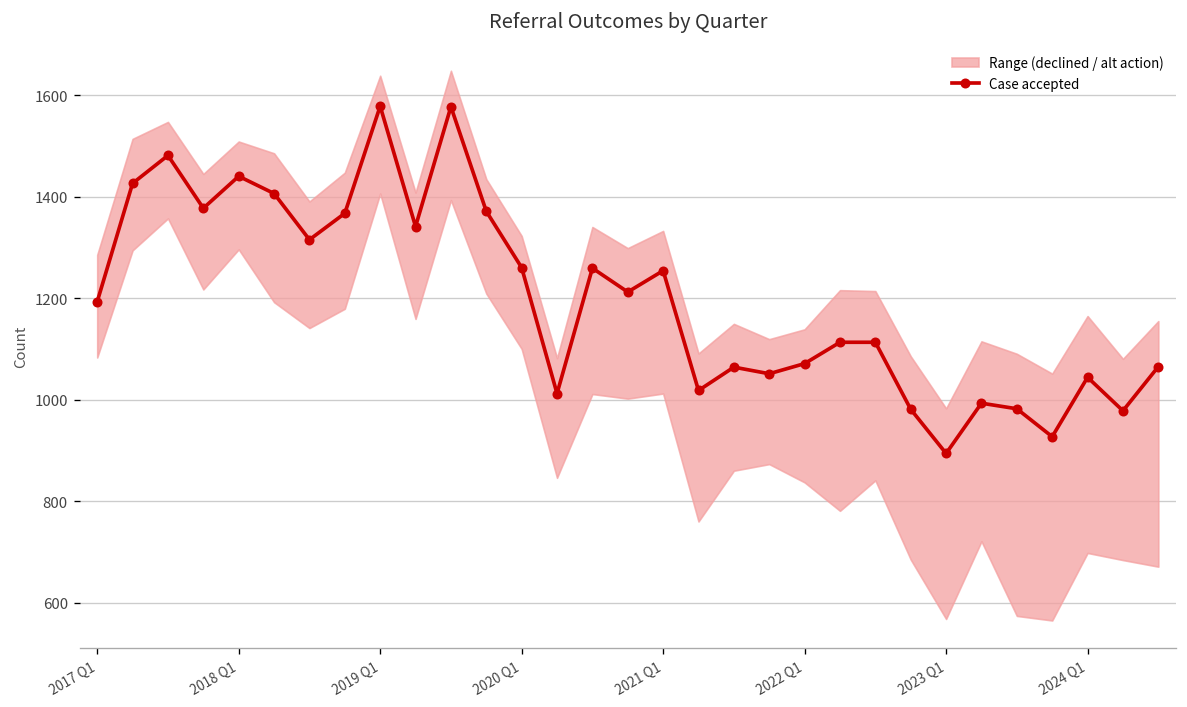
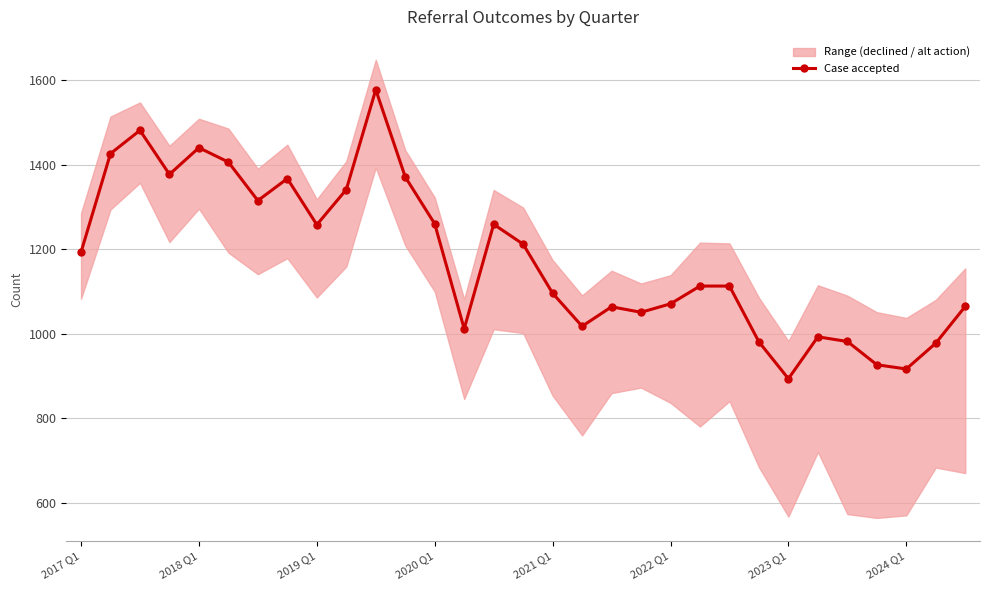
  {
    "Case accepted": {
      "2017 Q1": 1190,
      "2018 Q1": 1440,
-     "2019 Q1": 1580,
+     "2019 Q1": 1260,
      "2020 Q1": 1260,
-     "2021 Q1": 1250,
+     "2021 Q1": 1100,
      "2022 Q1": 1070,
      "2023 Q1": 890,
-     "2024 Q1": 1040
+     "2024 Q1": 920
    }
  }
